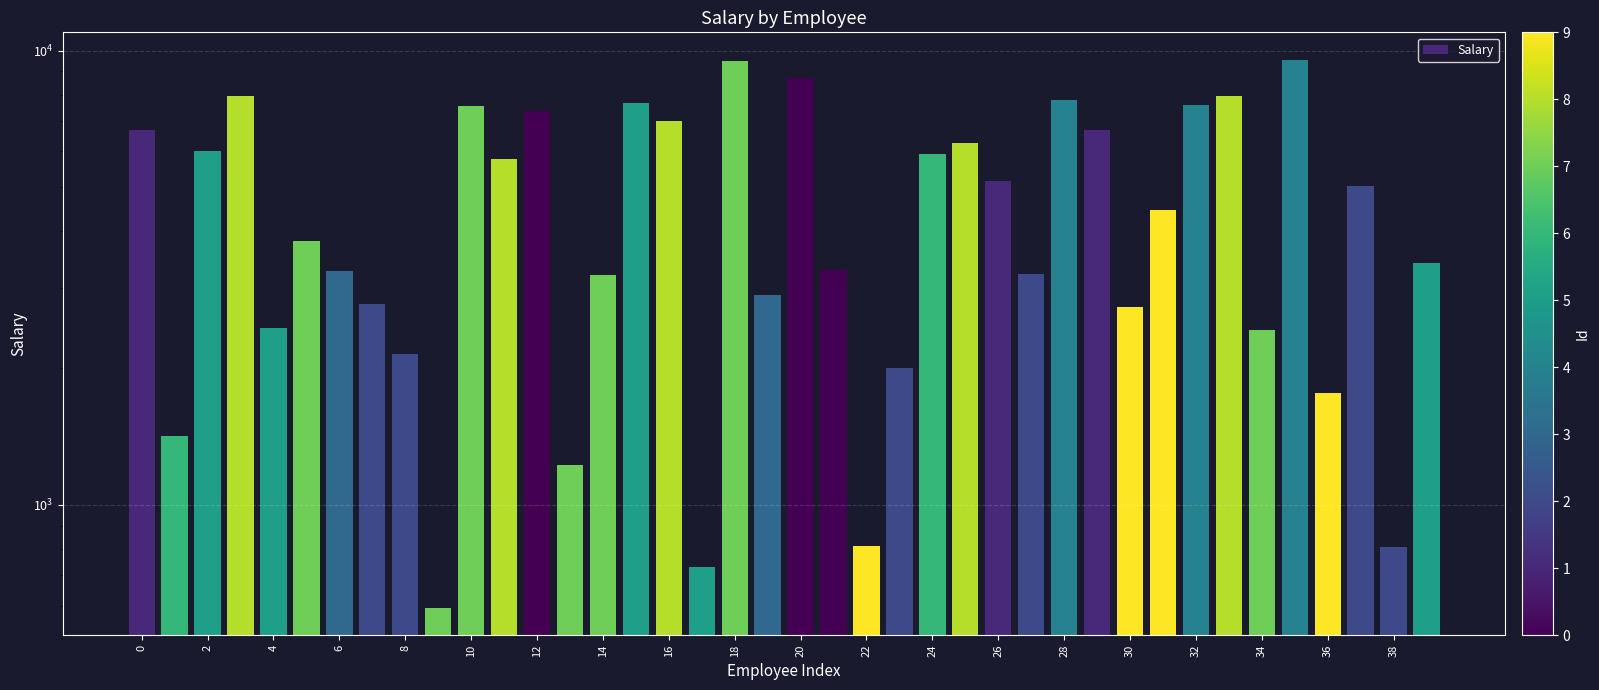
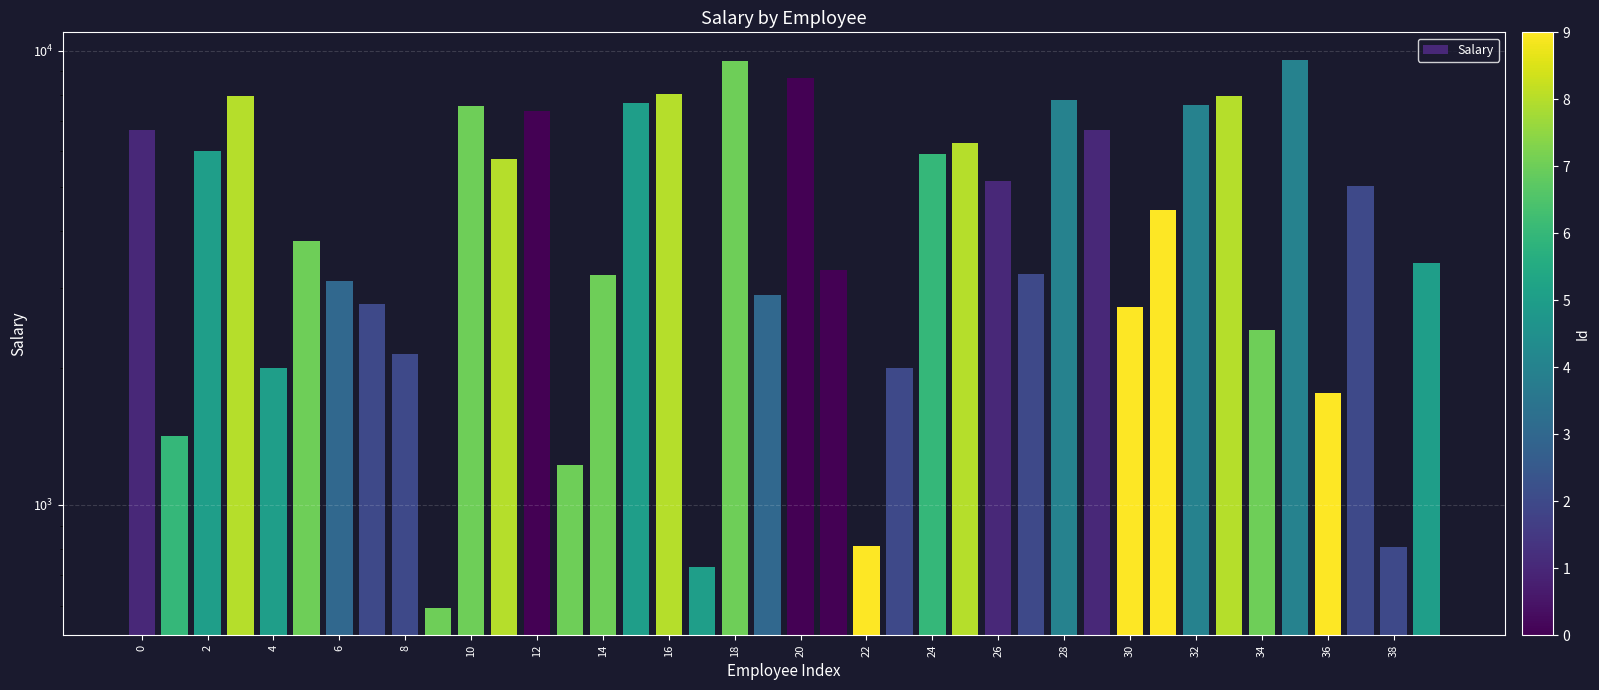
  {
    "0": 6700,
    "2": 6000,
-   "4": 2400,
-   "6": 3300,
+   "4": 2000,
+   "6": 3100,
    "8": 2200,
    "10": 7600,
    "12": 7400,
    "14": 3200,
-   "16": 7000,
+   "16": 8000,
    "18": 9500,
    "20": 8700,
    "22": 810,
    "24": 5900,
    "26": 5200,
    "28": 7800,
    "30": 2700,
    "32": 7600,
    "34": 2400,
    "36": 1760,
    "38": 810
  }
